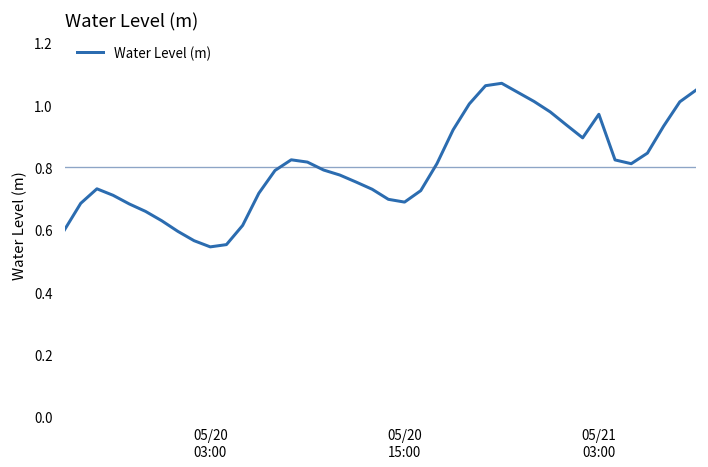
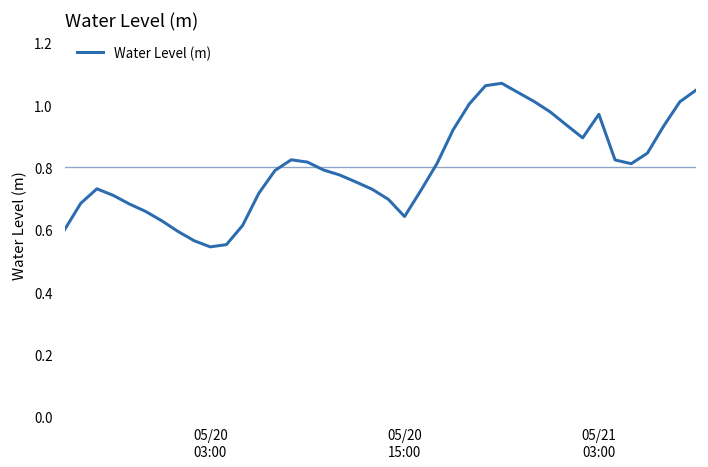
  {
    "05/20 03:00": 0.55,
-   "05/20 15:00": 0.69,
+   "05/20 15:00": 0.64,
    "05/21 03:00": 0.97
  }
